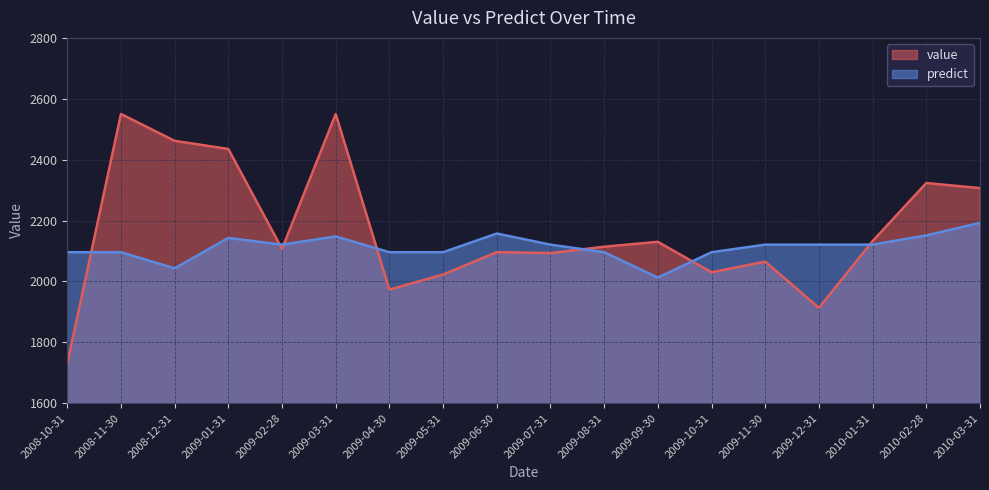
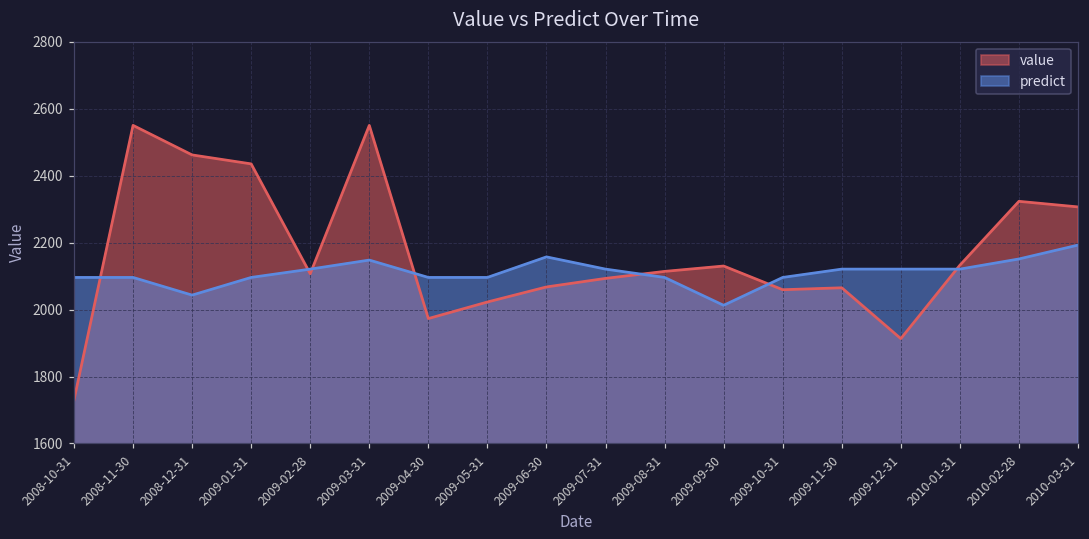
  {
    "value": {
      "2008-10-31": 1730,
      "2008-11-30": 2550,
      "2008-12-31": 2460,
      "2009-01-31": 2440,
      "2009-02-28": 2110,
      "2009-03-31": 2550,
      "2009-04-30": 1970,
      "2009-05-31": 2020,
-     "2009-06-30": 2100,
+     "2009-06-30": 2070,
      "2009-07-31": 2090,
      "2009-08-31": 2110,
      "2009-09-30": 2130,
-     "2009-10-31": 2030,
+     "2009-10-31": 2060,
      "2009-11-30": 2070,
      "2009-12-31": 1910,
      "2010-01-31": 2130,
      "2010-02-28": 2320,
      "2010-03-31": 2310
    },
    "predict": {
      "2008-10-31": 2100,
      "2008-11-30": 2100,
      "2008-12-31": 2040,
-     "2009-01-31": 2140,
+     "2009-01-31": 2100,
      "2009-02-28": 2120,
      "2009-03-31": 2150,
      "2009-04-30": 2100,
      "2009-05-31": 2100,
      "2009-06-30": 2160,
      "2009-07-31": 2120,
      "2009-08-31": 2100,
      "2009-09-30": 2010,
      "2009-10-31": 2100,
      "2009-11-30": 2120,
      "2009-12-31": 2120,
      "2010-01-31": 2120,
      "2010-02-28": 2150,
      "2010-03-31": 2190
    }
  }
